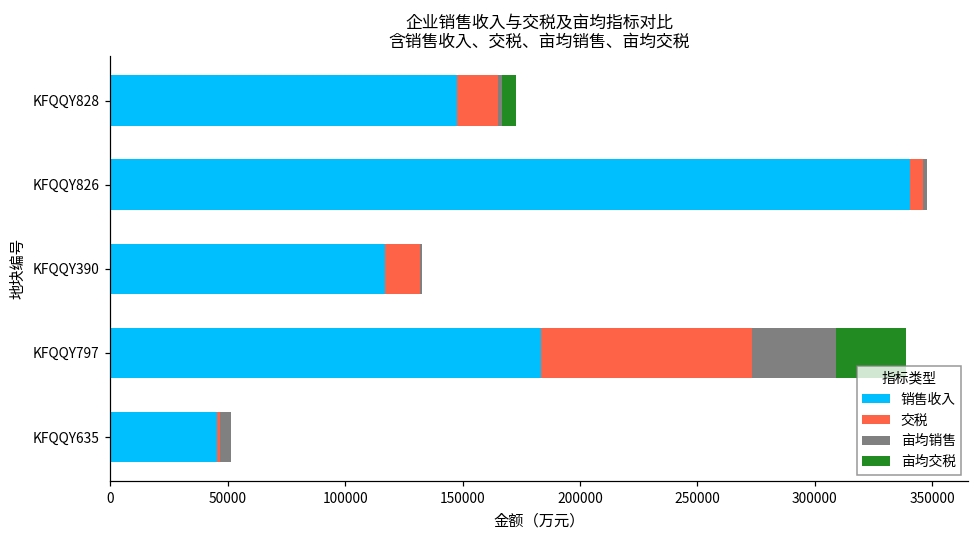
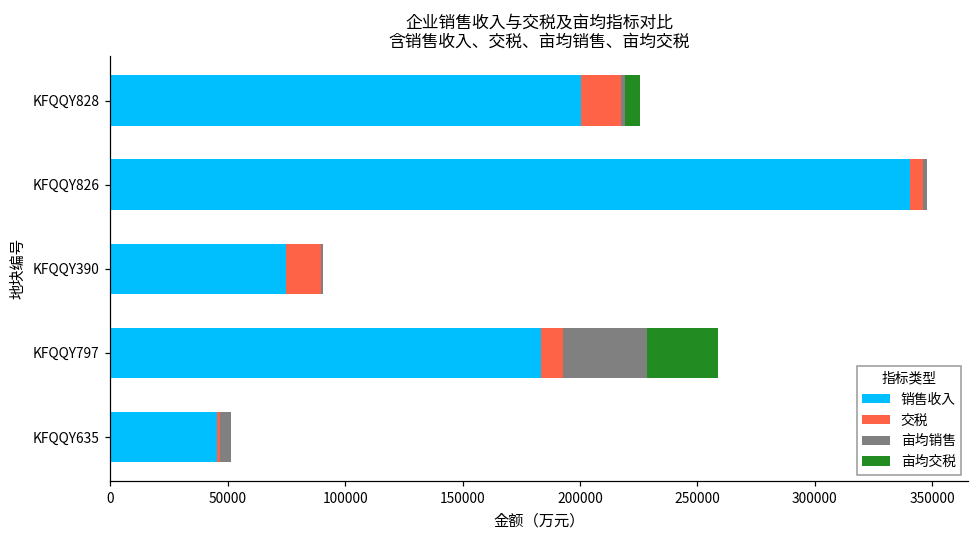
  {
    "销售收入": {
-     "KFQQY828": 148000,
+     "KFQQY828": 200000,
      "KFQQY826": 340000,
-     "KFQQY390": 117000,
+     "KFQQY390": 75000,
      "KFQQY797": 183000,
      "KFQQY635": 46000
    },
    "交税": {
      "KFQQY828": 17000,
      "KFQQY826": 6000,
      "KFQQY390": 15000,
-     "KFQQY797": 90000,
+     "KFQQY797": 9000,
      "KFQQY635": 1000
    },
    "亩均销售": {
      "KFQQY828": 2000,
      "KFQQY826": 2000,
      "KFQQY797": 36000,
      "KFQQY635": 5000
    },
    "亩均交税": {
      "KFQQY828": 6000,
      "KFQQY797": 30000
    }
  }
